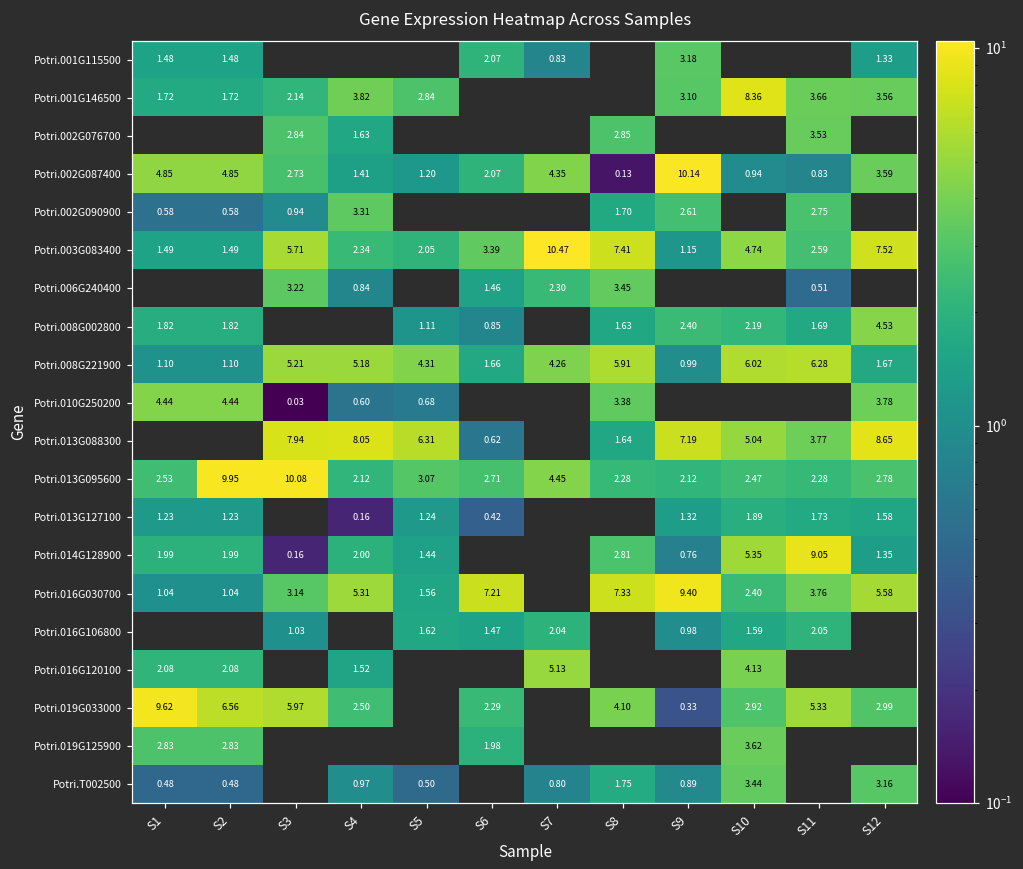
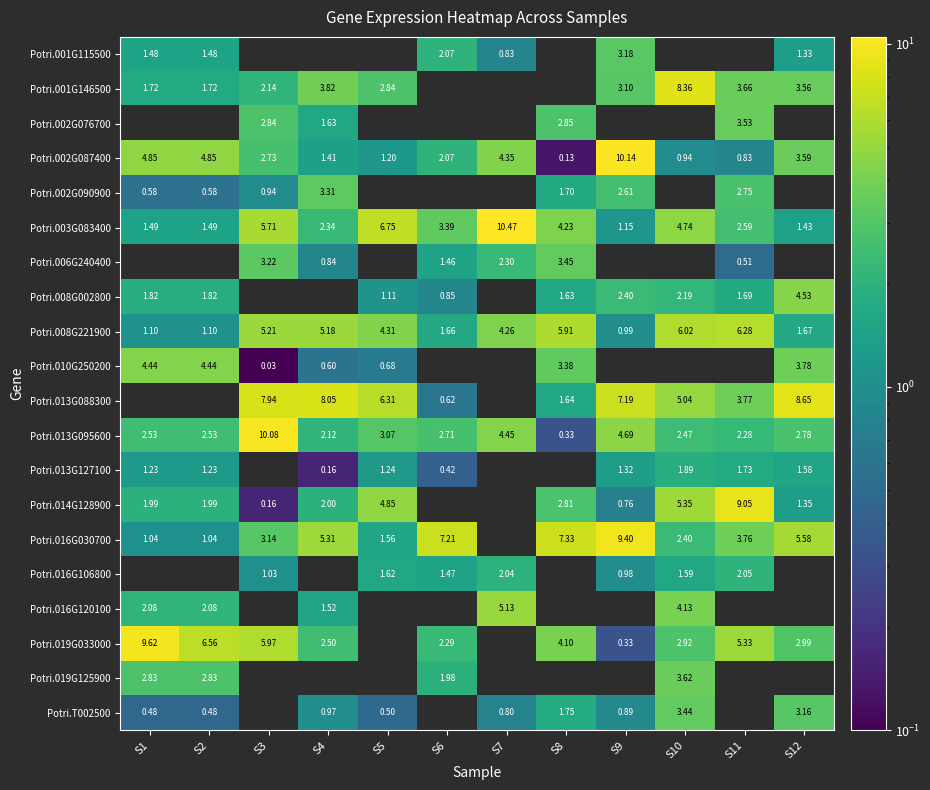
  {
    "Potri.001G115500": {
      "S1": 1.48,
      "S2": 1.48,
      "S6": 2.07,
      "S7": 0.83,
      "S9": 3.18,
      "S12": 1.33
    },
    "Potri.001G146500": {
      "S1": 1.72,
      "S2": 1.72,
      "S3": 2.14,
      "S4": 3.82,
      "S5": 2.84,
      "S9": 3.10,
      "S10": 8.36,
      "S11": 3.66,
      "S12": 3.56
    },
    "Potri.002G076700": {
      "S3": 2.84,
      "S4": 1.63,
      "S8": 2.85,
      "S11": 3.53
    },
    "Potri.002G087400": {
      "S1": 4.85,
      "S2": 4.85,
      "S3": 2.73,
      "S4": 1.41,
      "S5": 1.20,
      "S6": 2.07,
      "S7": 4.35,
      "S8": 0.13,
      "S9": 10.14,
      "S10": 0.94,
      "S11": 0.83,
      "S12": 3.59
    },
    "Potri.002G090900": {
      "S1": 0.58,
      "S2": 0.58,
      "S3": 0.94,
      "S4": 3.31,
      "S8": 1.70,
      "S9": 2.61,
      "S11": 2.75
    },
    "Potri.003G083400": {
      "S1": 1.49,
      "S2": 1.49,
      "S3": 5.71,
      "S4": 2.34,
-     "S5": 2.05,
+     "S5": 6.75,
      "S6": 3.39,
      "S7": 10.47,
-     "S8": 7.41,
+     "S8": 4.23,
      "S9": 1.15,
      "S10": 4.74,
      "S11": 2.59,
-     "S12": 7.52
+     "S12": 1.43
    },
    "Potri.006G240400": {
      "S3": 3.22,
      "S4": 0.84,
      "S6": 1.46,
      "S7": 2.30,
      "S8": 3.45,
      "S11": 0.51
    },
    "Potri.008G002800": {
      "S1": 1.82,
      "S2": 1.82,
      "S5": 1.11,
      "S6": 0.85,
      "S8": 1.63,
      "S9": 2.40,
      "S10": 2.19,
      "S11": 1.69,
      "S12": 4.53
    },
    "Potri.008G221900": {
      "S1": 1.10,
      "S2": 1.10,
      "S3": 5.21,
      "S4": 5.18,
      "S5": 4.31,
      "S6": 1.66,
      "S7": 4.26,
      "S8": 5.91,
      "S9": 0.99,
      "S10": 6.02,
      "S11": 6.28,
      "S12": 1.67
    },
    "Potri.010G250200": {
      "S1": 4.44,
      "S2": 4.44,
      "S3": 0.03,
      "S4": 0.60,
      "S5": 0.68,
      "S8": 3.38,
      "S12": 3.78
    },
    "Potri.013G088300": {
      "S3": 7.94,
      "S4": 8.05,
      "S5": 6.31,
      "S6": 0.62,
      "S8": 1.64,
      "S9": 7.19,
      "S10": 5.04,
      "S11": 3.77,
      "S12": 8.65
    },
    "Potri.013G095600": {
      "S1": 2.53,
-     "S2": 9.95,
+     "S2": 2.53,
      "S3": 10.08,
      "S4": 2.12,
      "S5": 3.07,
      "S6": 2.71,
      "S7": 4.45,
-     "S8": 2.28,
-     "S9": 2.12,
+     "S8": 0.33,
+     "S9": 4.69,
      "S10": 2.47,
      "S11": 2.28,
      "S12": 2.78
    },
    "Potri.013G127100": {
      "S1": 1.23,
      "S2": 1.23,
      "S4": 0.16,
      "S5": 1.24,
      "S6": 0.42,
      "S9": 1.32,
      "S10": 1.89,
      "S11": 1.73,
      "S12": 1.58
    },
    "Potri.014G128900": {
      "S1": 1.99,
      "S2": 1.99,
      "S3": 0.16,
      "S4": 2.00,
-     "S5": 1.44,
+     "S5": 4.85,
      "S8": 2.81,
      "S9": 0.76,
      "S10": 5.35,
      "S11": 9.05,
      "S12": 1.35
    },
    "Potri.016G030700": {
      "S1": 1.04,
      "S2": 1.04,
      "S3": 3.14,
      "S4": 5.31,
      "S5": 1.56,
      "S6": 7.21,
      "S8": 7.33,
      "S9": 9.40,
      "S10": 2.40,
      "S11": 3.76,
      "S12": 5.58
    },
    "Potri.016G106800": {
      "S3": 1.03,
      "S5": 1.62,
      "S6": 1.47,
      "S7": 2.04,
      "S9": 0.98,
      "S10": 1.59,
      "S11": 2.05
    },
    "Potri.016G120100": {
      "S1": 2.08,
      "S2": 2.08,
      "S4": 1.52,
      "S7": 5.13,
      "S10": 4.13
    },
    "Potri.019G033000": {
      "S1": 9.62,
      "S2": 6.56,
      "S3": 5.97,
      "S4": 2.50,
      "S6": 2.29,
      "S8": 4.10,
      "S9": 0.33,
      "S10": 2.92,
      "S11": 5.33,
      "S12": 2.99
    },
    "Potri.019G125900": {
      "S1": 2.83,
      "S2": 2.83,
      "S6": 1.98,
      "S10": 3.62
    },
    "Potri.T002500": {
      "S1": 0.48,
      "S2": 0.48,
      "S4": 0.97,
      "S5": 0.50,
      "S7": 0.80,
      "S8": 1.75,
      "S9": 0.89,
      "S10": 3.44,
      "S12": 3.16
    }
  }
